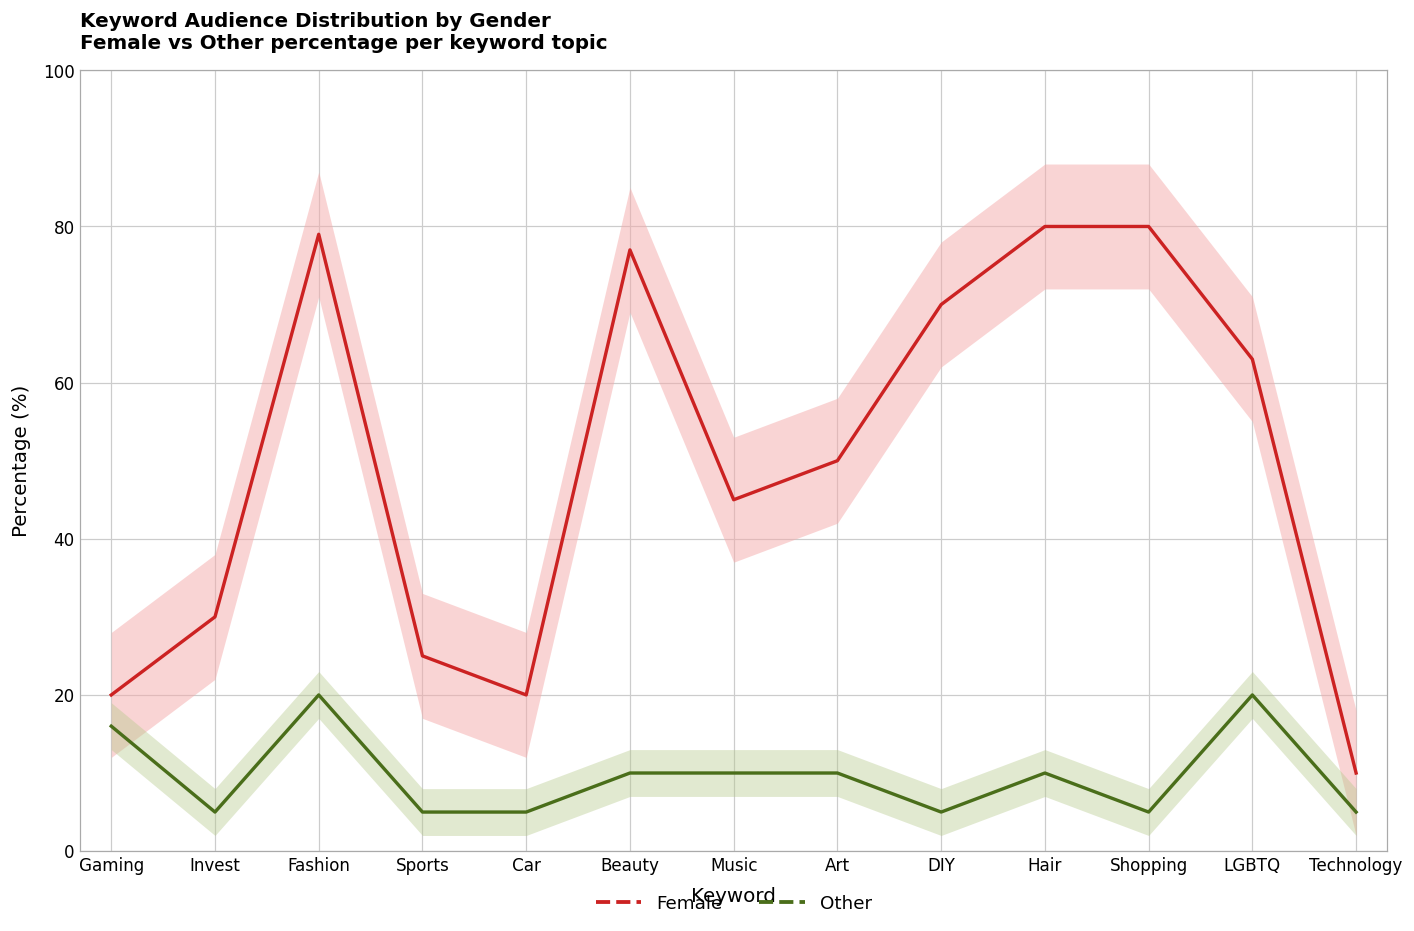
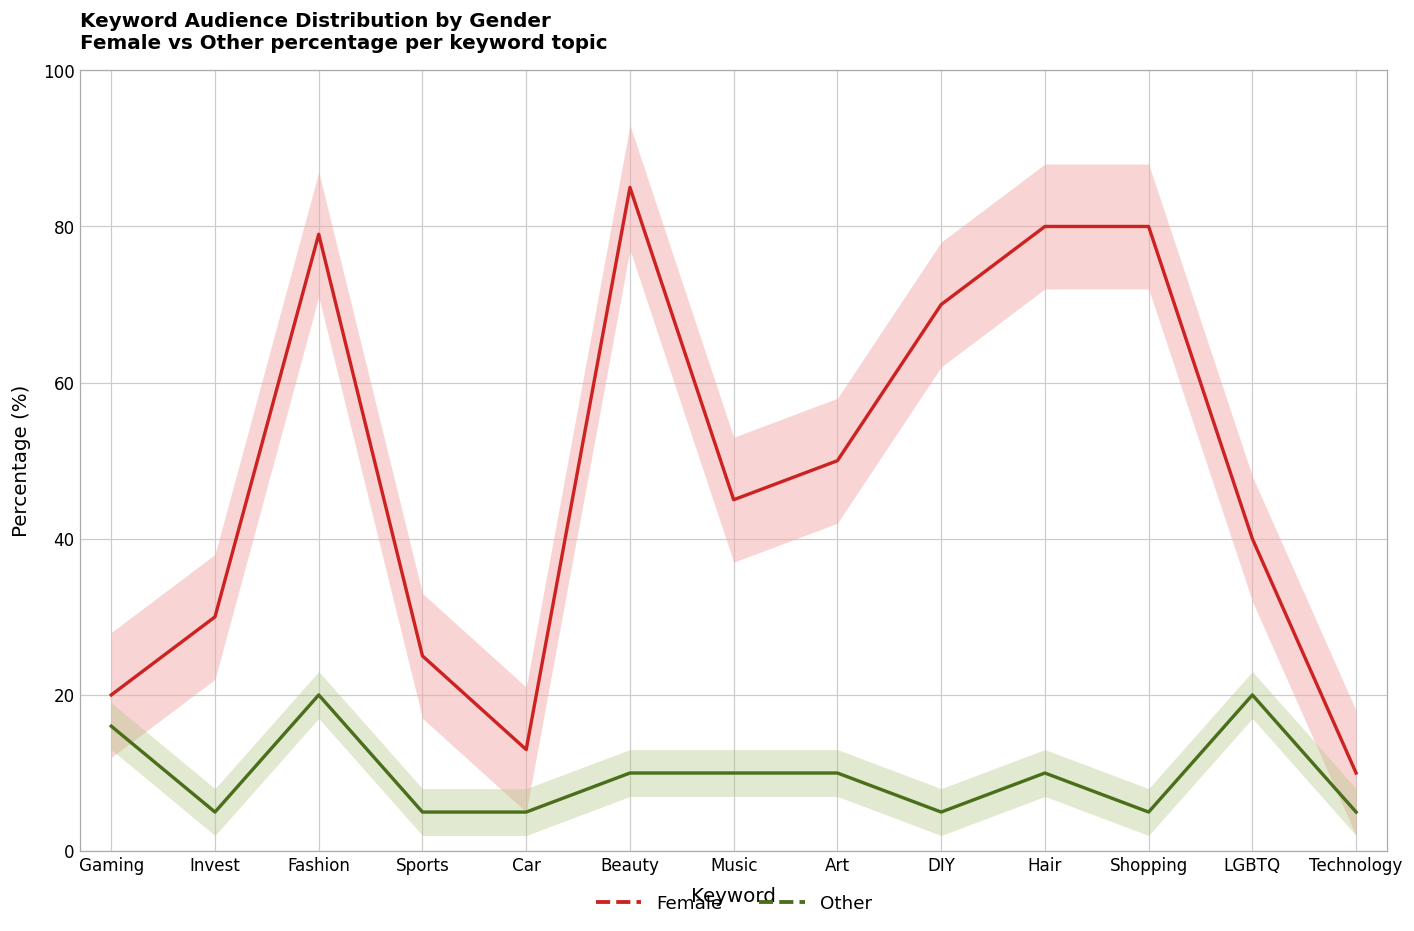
  {
    "Female": {
      "Gaming": 20,
      "Invest": 30,
      "Fashion": 79,
      "Sports": 25,
-     "Car": 20,
-     "Beauty": 77,
+     "Car": 13,
+     "Beauty": 85,
      "Music": 45,
      "Art": 50,
      "DIY": 70,
      "Hair": 80,
      "Shopping": 80,
-     "LGBTQ": 63,
+     "LGBTQ": 40,
      "Technology": 10
    },
    "Other": {
      "Gaming": 16,
      "Invest": 5,
      "Fashion": 20,
      "Sports": 5,
      "Car": 5,
      "Beauty": 10,
      "Music": 10,
      "Art": 10,
      "DIY": 5,
      "Hair": 10,
      "Shopping": 5,
      "LGBTQ": 20,
      "Technology": 5
    }
  }
